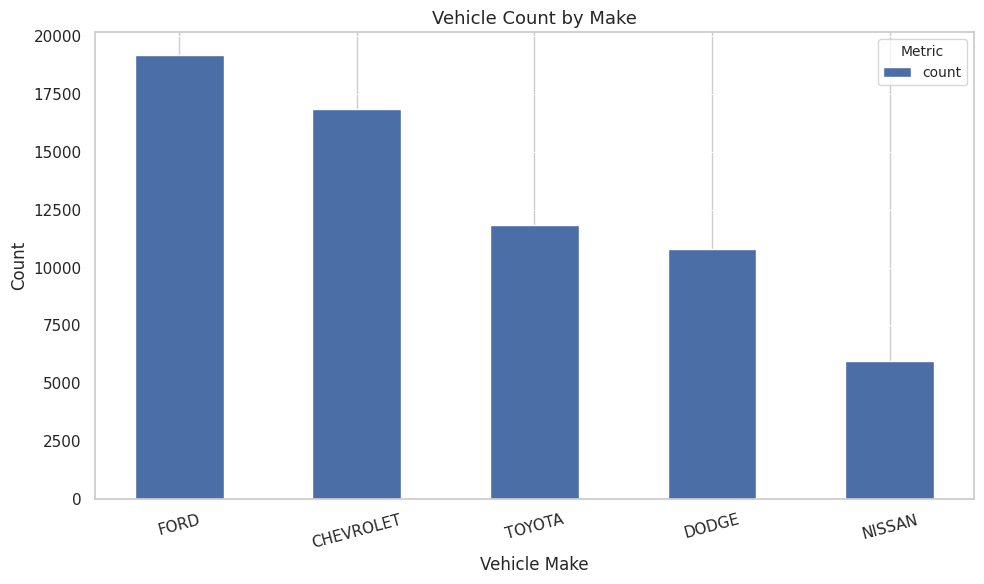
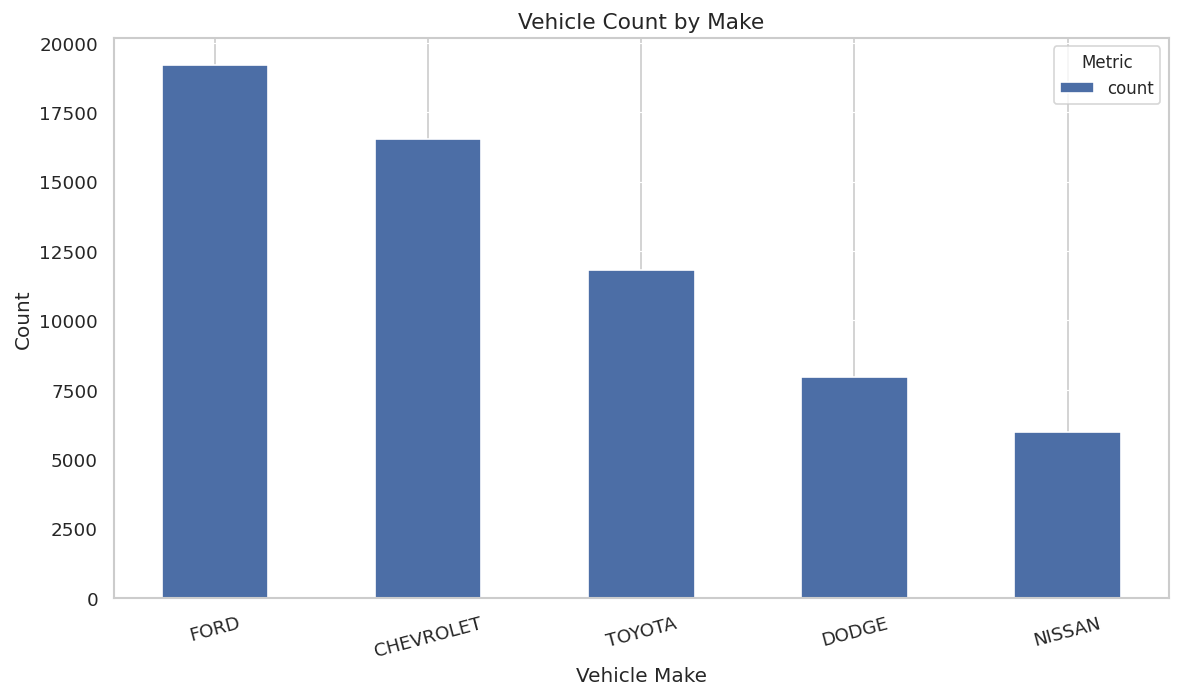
  {
    "FORD": 19200,
-   "CHEVROLET": 16900,
+   "CHEVROLET": 16500,
    "TOYOTA": 11800,
-   "DODGE": 10800,
+   "DODGE": 7900,
    "NISSAN": 6000
  }
